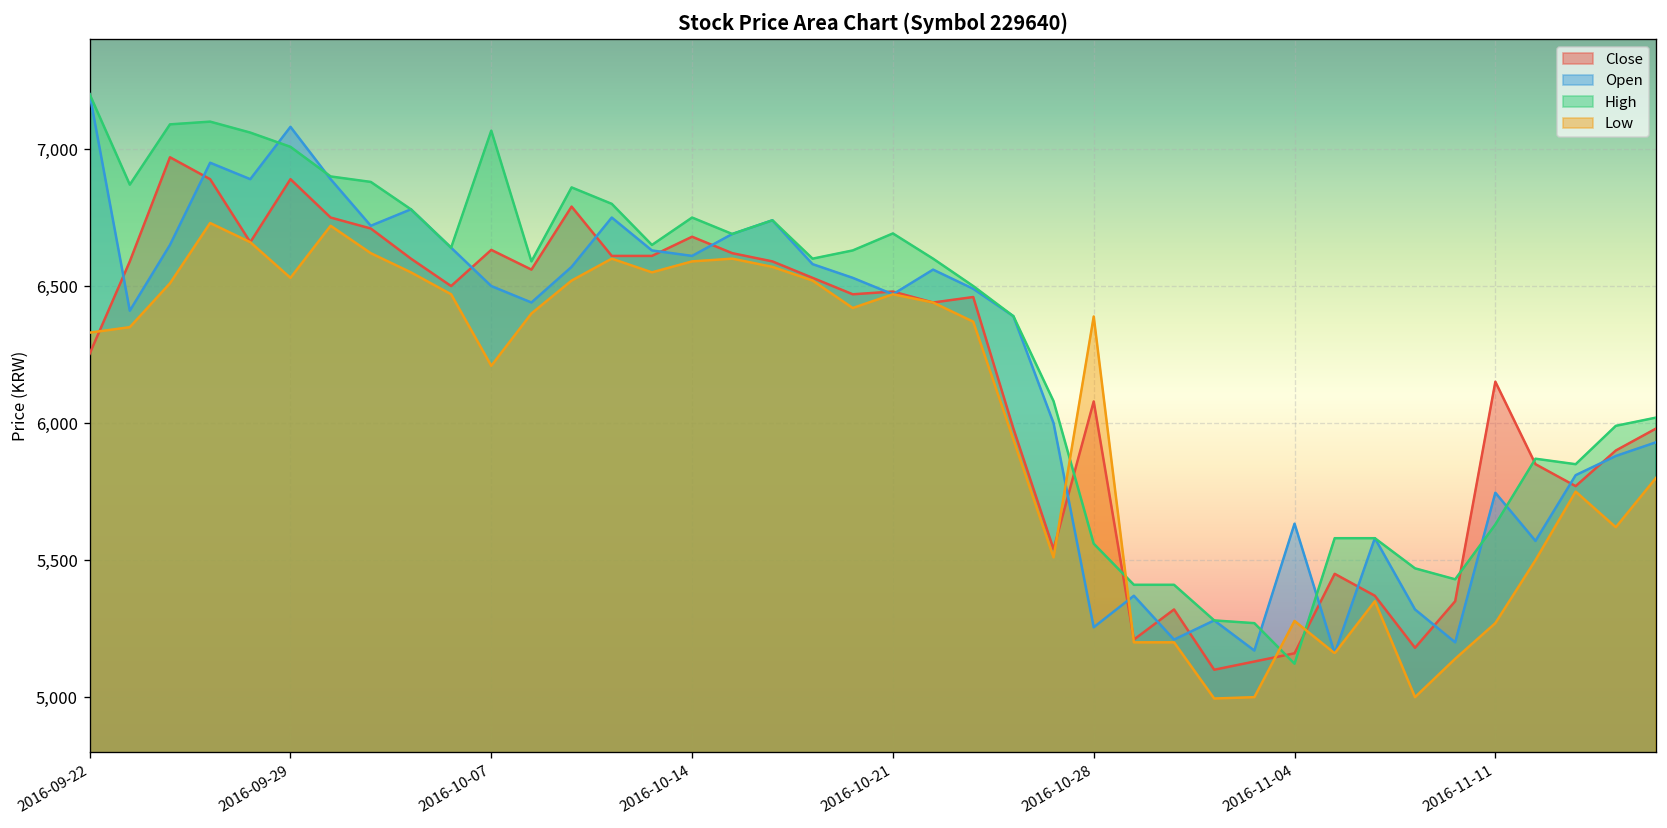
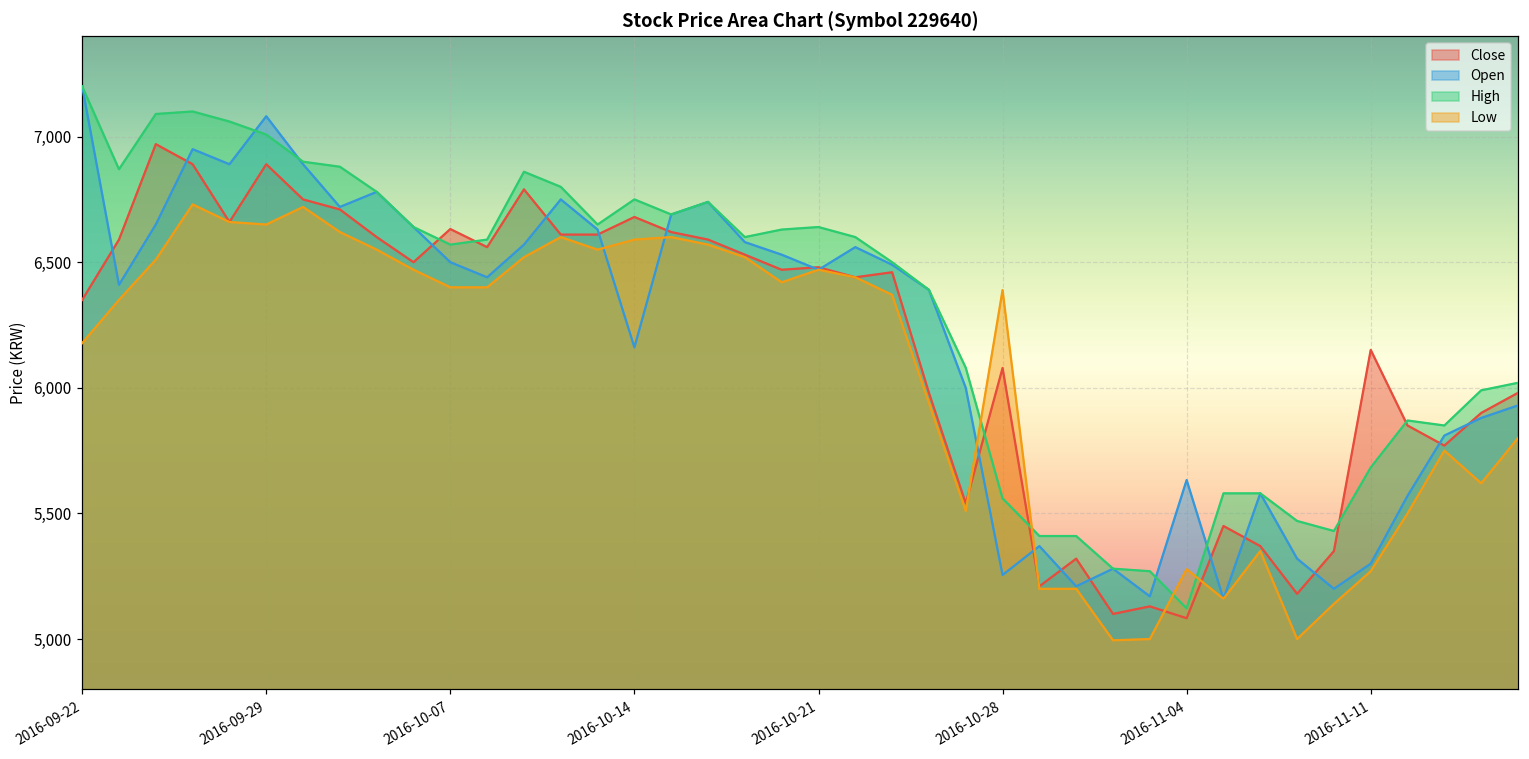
  {
    "Close": {
-     "2016-09-22": "6,250",
+     "2016-09-22": "6,350",
      "2016-09-29": "6,890",
      "2016-10-07": "6,630",
      "2016-10-14": "6,680",
      "2016-10-28": "6,080",
-     "2016-11-04": "5,160",
+     "2016-11-04": "5,080",
      "2016-11-11": "6,150"
    },
    "Open": {
      "2016-09-29": "7,080",
      "2016-10-07": "6,500",
-     "2016-10-14": "6,610",
+     "2016-10-14": "6,160",
      "2016-10-28": "5,260",
      "2016-11-04": "5,630",
-     "2016-11-11": "5,750"
+     "2016-11-11": "5,300"
    },
    "High": {
      "2016-09-29": "7,010",
-     "2016-10-07": "7,070",
+     "2016-10-07": "6,570",
      "2016-10-14": "6,750",
-     "2016-10-21": "6,690",
+     "2016-10-21": "6,640",
      "2016-10-28": "5,560",
      "2016-11-04": "5,120",
-     "2016-11-11": "5,630"
+     "2016-11-11": "5,680"
    },
    "Low": {
-     "2016-09-22": "6,330",
-     "2016-09-29": "6,530",
-     "2016-10-07": "6,210",
+     "2016-09-22": "6,180",
+     "2016-09-29": "6,650",
+     "2016-10-07": "6,400",
      "2016-10-14": "6,590",
      "2016-10-28": "6,390",
      "2016-11-04": "5,280",
      "2016-11-11": "5,270"
    }
  }
